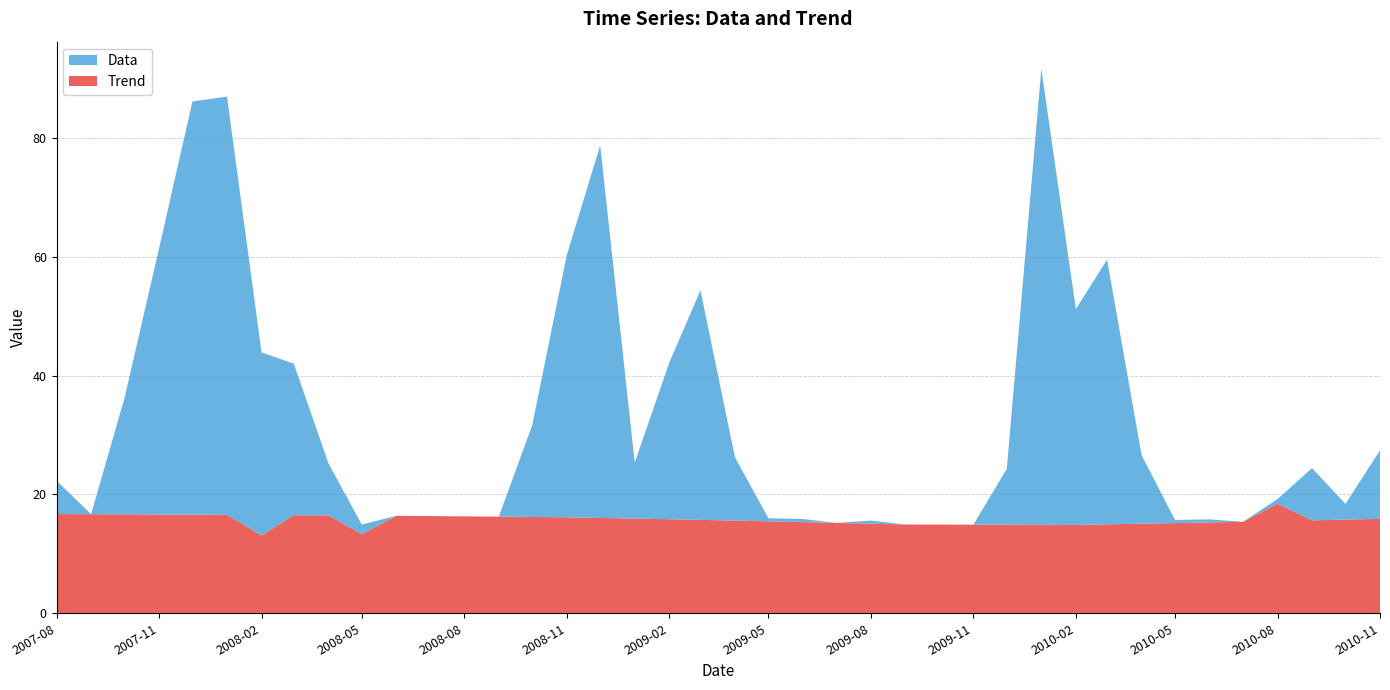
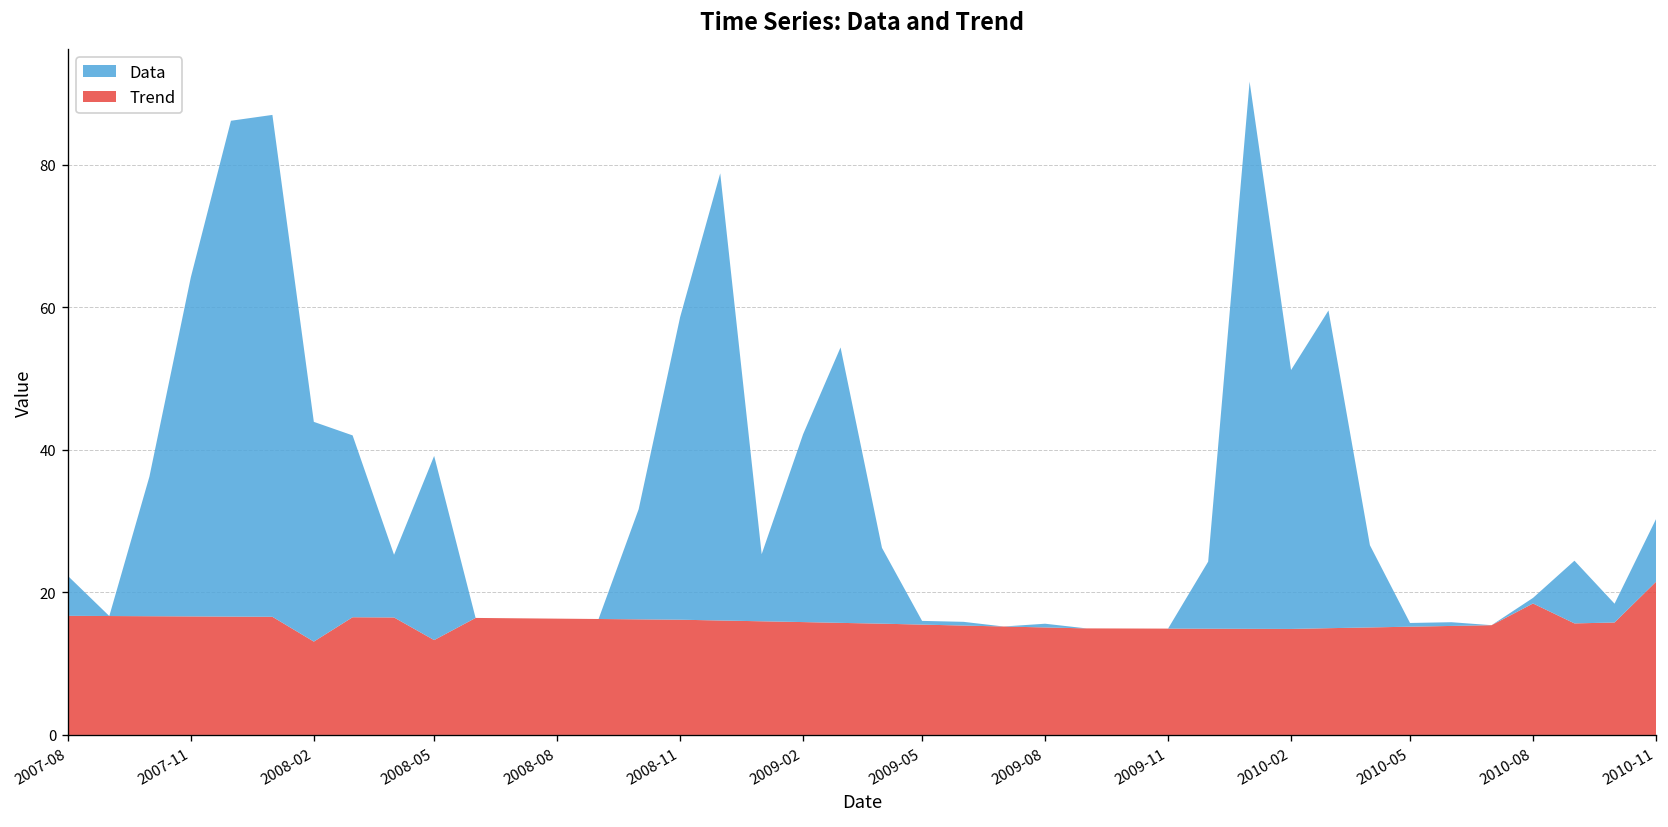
  {
    "Trend": {
      "2007-08": 17,
      "2007-11": 17,
      "2008-02": 13,
      "2008-05": 13,
      "2008-11": 16,
      "2009-02": 16,
      "2009-05": 15,
      "2009-08": 15,
      "2010-02": 15,
      "2010-05": 15,
      "2010-08": 18,
-     "2010-11": 16
+     "2010-11": 21
    },
    "Data": {
      "2007-08": 6,
-     "2007-11": 45,
+     "2007-11": 48,
      "2008-02": 31,
-     "2008-05": 2,
-     "2008-11": 44,
+     "2008-05": 26,
+     "2008-11": 42,
      "2009-02": 26,
      "2009-05": 1,
      "2009-08": 1,
      "2010-02": 36,
      "2010-05": 1,
      "2010-08": 1,
-     "2010-11": 12
+     "2010-11": 9
    }
  }
